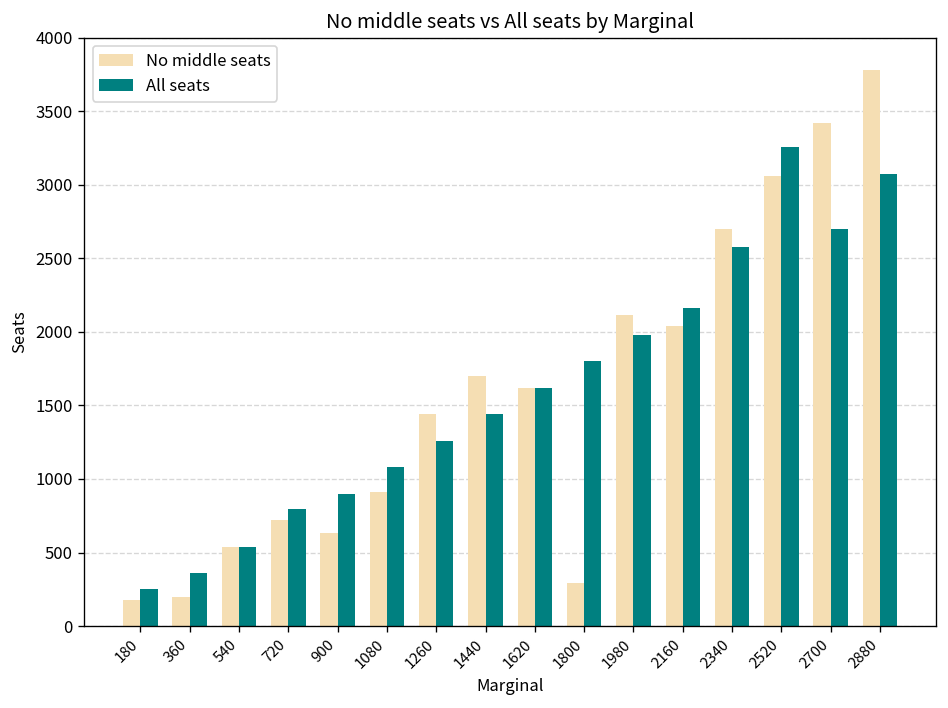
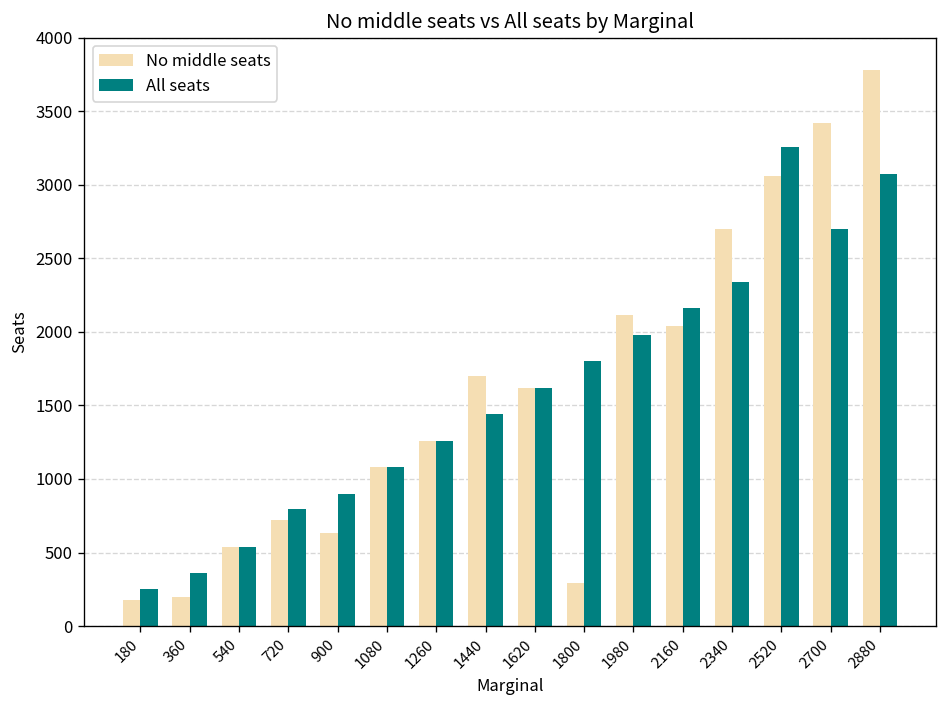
  {
    "No middle seats": {
      "180": 180,
      "360": 200,
      "540": 540,
      "720": 720,
      "900": 630,
-     "1080": 910,
-     "1260": 1440,
+     "1080": 1080,
+     "1260": 1260,
      "1440": 1700,
      "1620": 1620,
      "1800": 290,
      "1980": 2110,
      "2160": 2040,
      "2340": 2700,
      "2520": 3060,
      "2700": 3420,
      "2880": 3780
    },
    "All seats": {
      "180": 250,
      "360": 360,
      "540": 540,
      "720": 800,
      "900": 900,
      "1080": 1080,
      "1260": 1260,
      "1440": 1440,
      "1620": 1620,
      "1800": 1800,
      "1980": 1980,
      "2160": 2160,
-     "2340": 2580,
+     "2340": 2340,
      "2520": 3250,
      "2700": 2700,
      "2880": 3080
    }
  }
